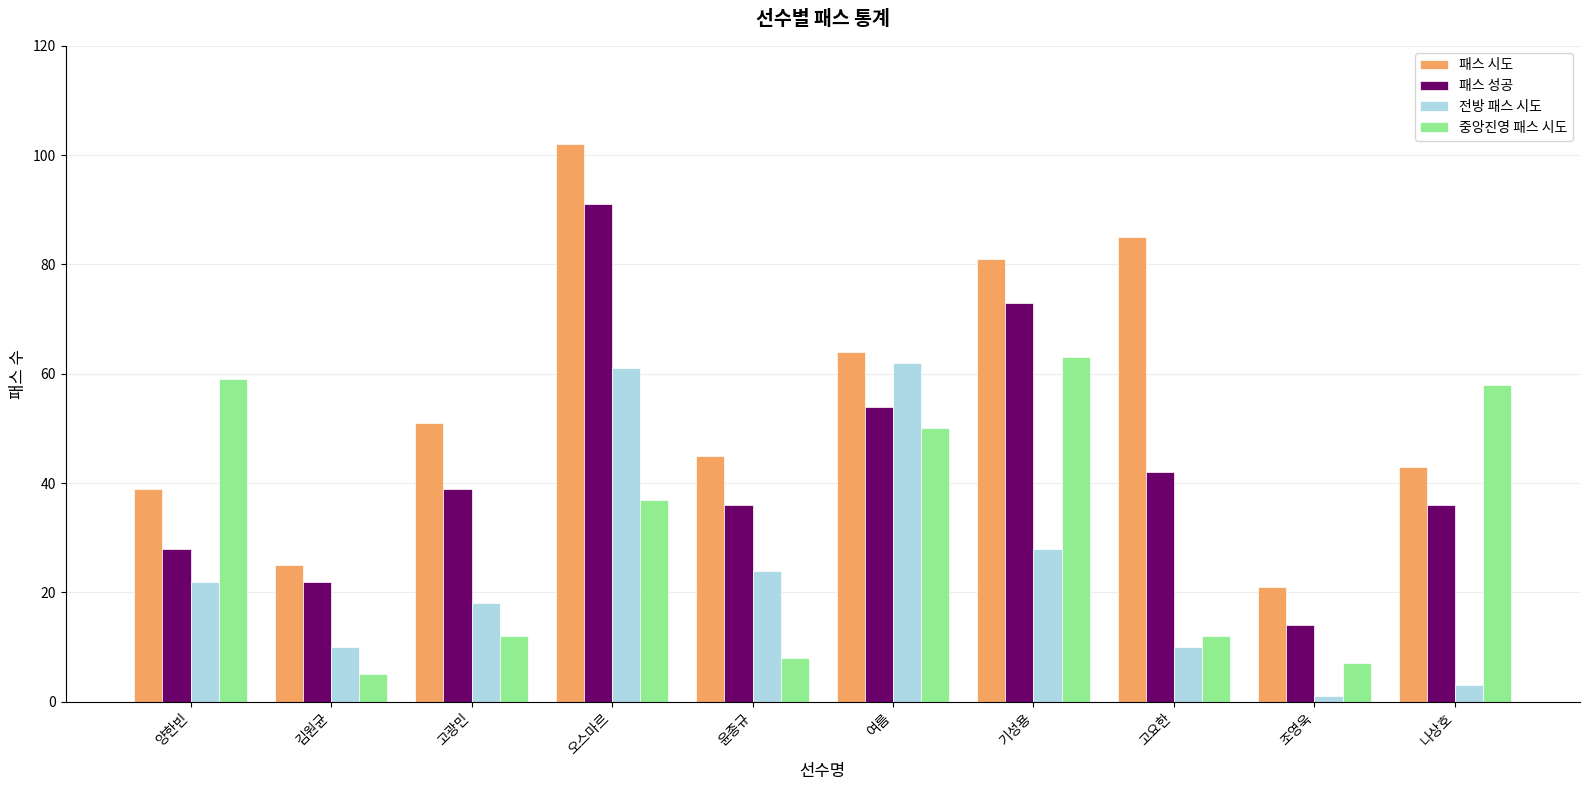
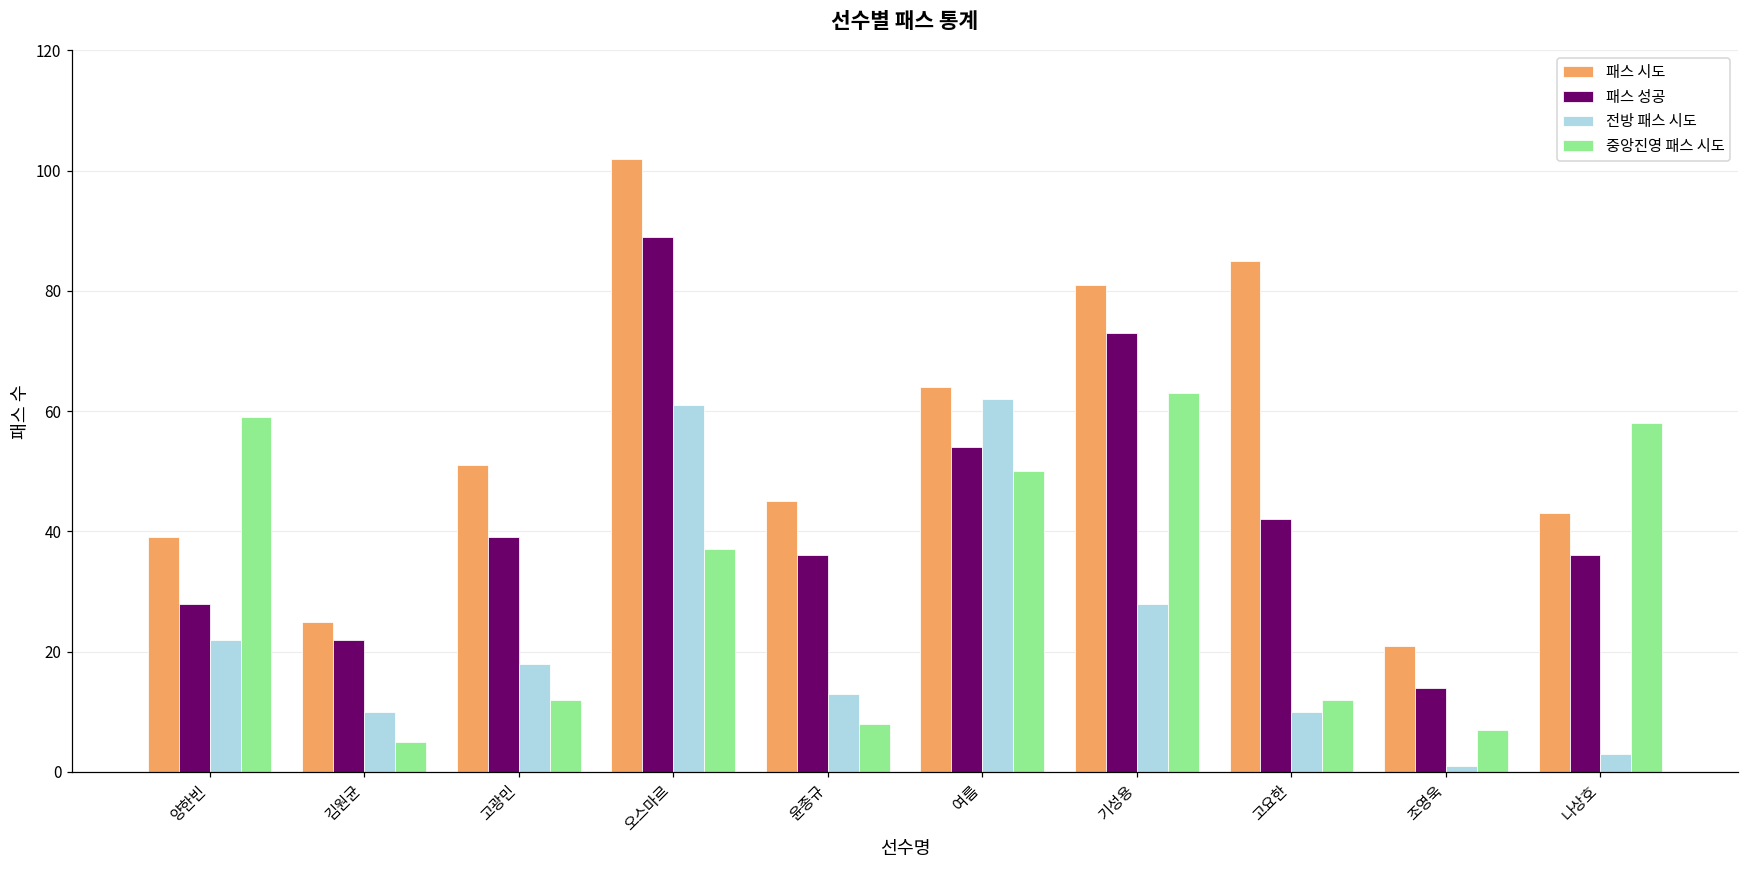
  {
    "패스 시도": {
      "양한빈": 39,
      "김원균": 25,
      "고광민": 51,
      "오스마르": 102,
      "윤종규": 45,
      "여름": 64,
      "기성용": 81,
      "고요한": 85,
      "조영욱": 21,
      "나상호": 43
    },
    "패스 성공": {
      "양한빈": 28,
      "김원균": 22,
      "고광민": 39,
-     "오스마르": 91,
+     "오스마르": 89,
      "윤종규": 36,
      "여름": 54,
      "기성용": 73,
      "고요한": 42,
      "조영욱": 14,
      "나상호": 36
    },
    "전방 패스 시도": {
      "양한빈": 22,
      "김원균": 10,
      "고광민": 18,
      "오스마르": 61,
-     "윤종규": 24,
+     "윤종규": 13,
      "여름": 62,
      "기성용": 28,
      "고요한": 10,
      "조영욱": 1,
      "나상호": 3
    },
    "중앙진영 패스 시도": {
      "양한빈": 59,
      "김원균": 5,
      "고광민": 12,
      "오스마르": 37,
      "윤종규": 8,
      "여름": 50,
      "기성용": 63,
      "고요한": 12,
      "조영욱": 7,
      "나상호": 58
    }
  }
